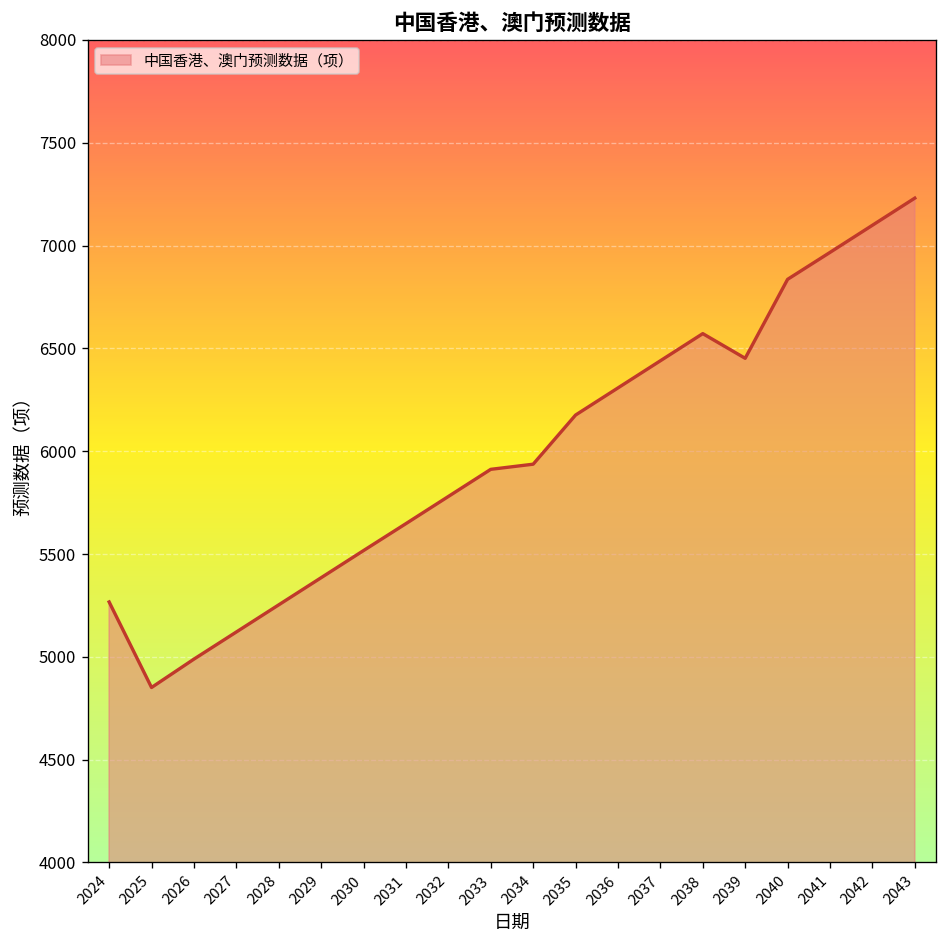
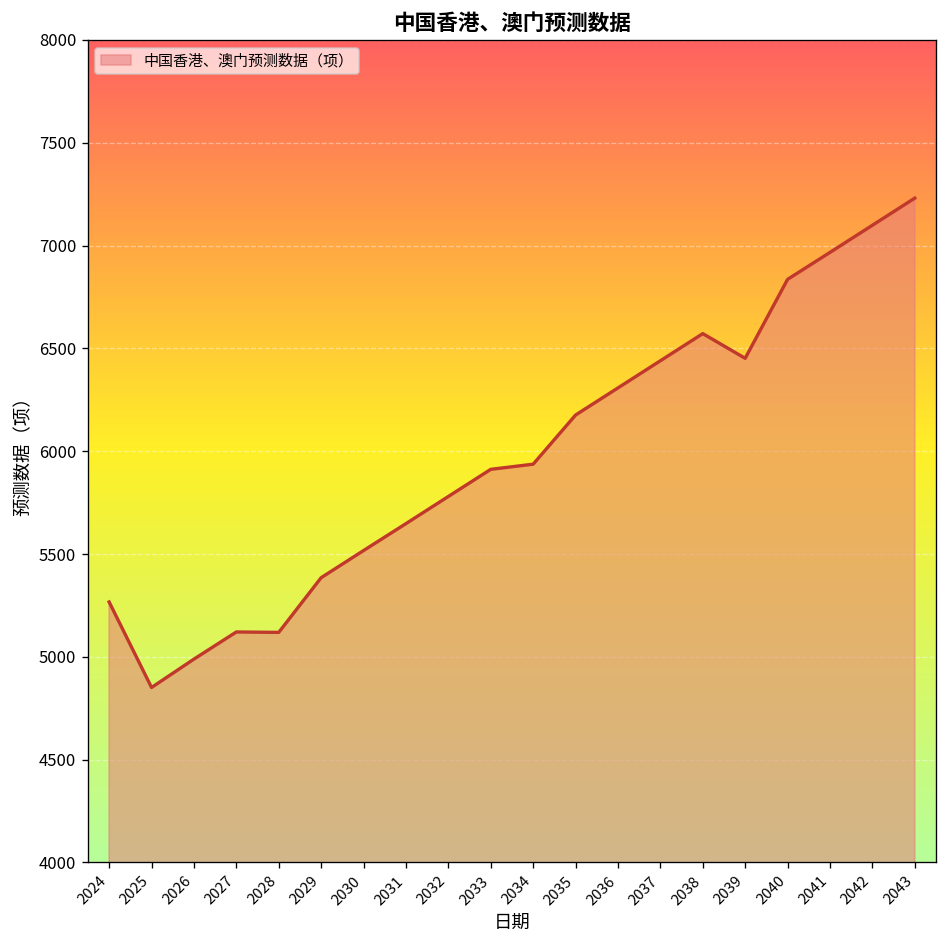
  {
    "2024": 5270,
    "2025": 4850,
    "2026": 4990,
    "2027": 5120,
-   "2028": 5250,
+   "2028": 5120,
    "2029": 5390,
    "2030": 5520,
    "2031": 5650,
    "2032": 5780,
    "2033": 5910,
    "2034": 5940,
    "2035": 6180,
    "2036": 6310,
    "2037": 6440,
    "2038": 6570,
    "2039": 6450,
    "2040": 6840,
    "2041": 6970,
    "2042": 7100,
    "2043": 7230
  }
